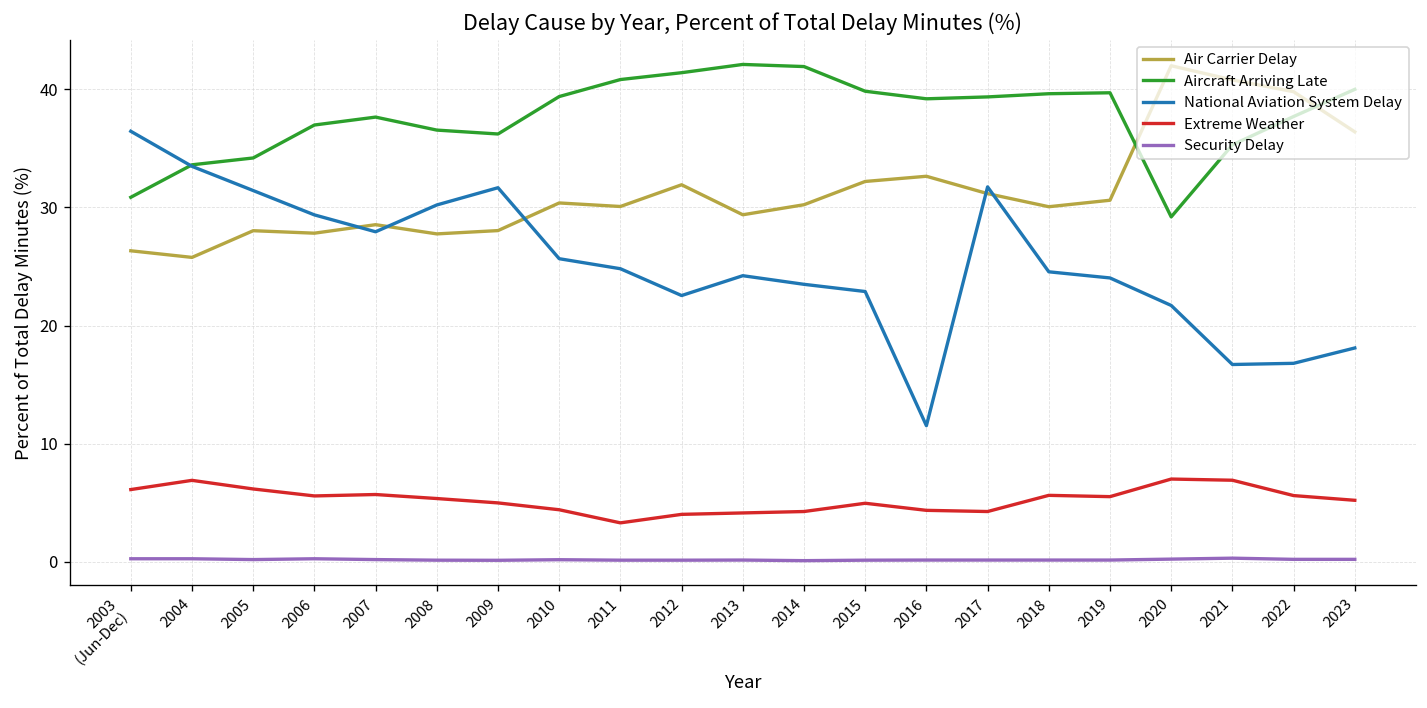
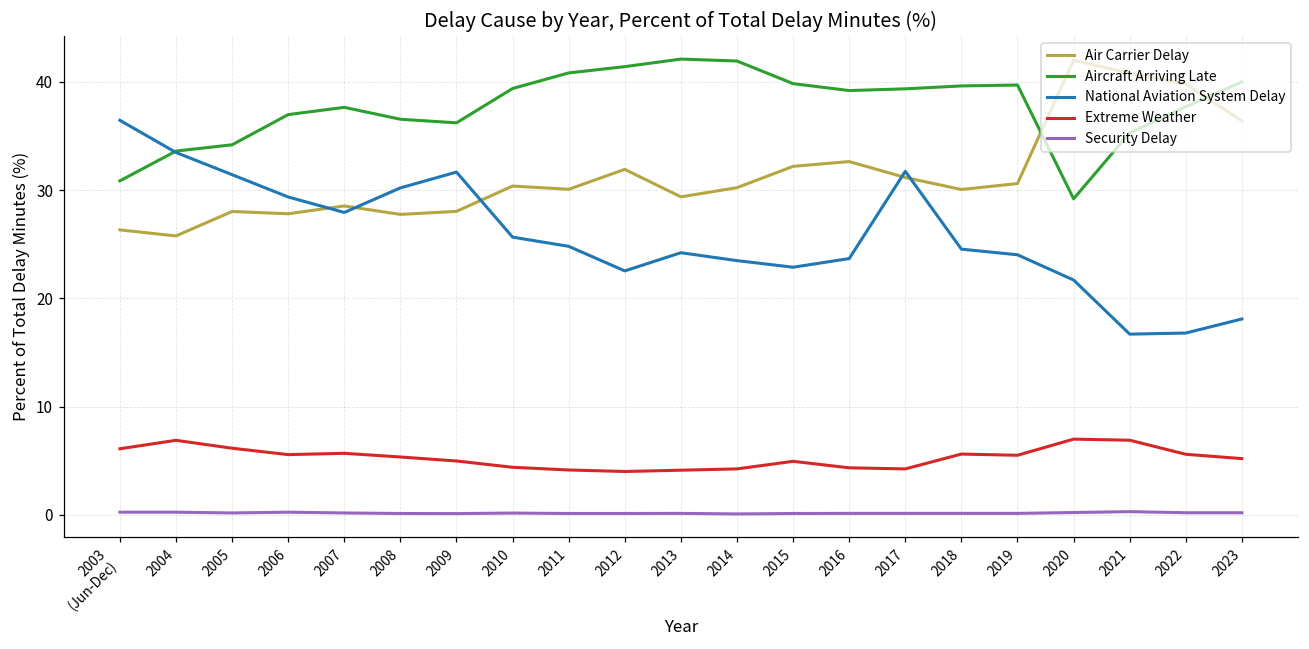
  {
    "Air Carrier Delay": {
      "2003 (Jun-Dec)": 26,
      "2004": 26,
      "2005": 28,
      "2006": 28,
      "2007": 29,
      "2008": 28,
      "2009": 28,
      "2010": 30,
      "2011": 30,
      "2012": 32,
      "2013": 29,
      "2014": 30,
      "2015": 32,
      "2016": 33,
      "2017": 31,
      "2018": 30,
      "2019": 31
    },
    "Aircraft Arriving Late": {
      "2003 (Jun-Dec)": 31,
      "2005": 34,
      "2006": 37,
      "2007": 38,
      "2008": 37,
      "2009": 36,
      "2010": 39,
      "2011": 41,
      "2012": 41,
      "2013": 42,
      "2014": 42,
      "2015": 40,
      "2016": 39,
      "2017": 39,
      "2018": 40,
      "2019": 40,
      "2020": 29
    },
    "National Aviation System Delay": {
      "2003 (Jun-Dec)": 36,
      "2005": 31,
      "2006": 29,
      "2007": 28,
      "2008": 30,
      "2009": 32,
      "2010": 26,
      "2011": 25,
      "2012": 23,
      "2013": 24,
      "2014": 23,
      "2015": 23,
-     "2016": 12,
+     "2016": 24,
      "2017": 32,
      "2018": 25,
      "2019": 24,
      "2020": 22,
      "2021": 17,
      "2022": 17,
      "2023": 18
    },
    "Extreme Weather": {
      "2003 (Jun-Dec)": 6,
      "2004": 7,
      "2005": 6,
      "2006": 6,
      "2007": 6,
      "2008": 5,
      "2009": 5,
      "2010": 4,
-     "2011": 3,
+     "2011": 4,
      "2012": 4,
      "2013": 4,
      "2014": 4,
      "2015": 5,
      "2016": 4,
      "2017": 4,
      "2018": 6,
      "2019": 6,
      "2020": 7,
      "2021": 7,
      "2022": 6,
      "2023": 5
    },
    "Security Delay": {
      "2003 (Jun-Dec)": 0,
      "2004": 0,
      "2005": 0,
      "2006": 0,
      "2007": 0,
      "2008": 0,
      "2009": 0,
      "2010": 0,
      "2011": 0,
      "2012": 0,
      "2013": 0,
      "2014": 0,
      "2015": 0,
      "2016": 0,
      "2017": 0,
      "2018": 0,
      "2019": 0,
      "2020": 0,
      "2021": 0,
      "2022": 0,
      "2023": 0
    }
  }
